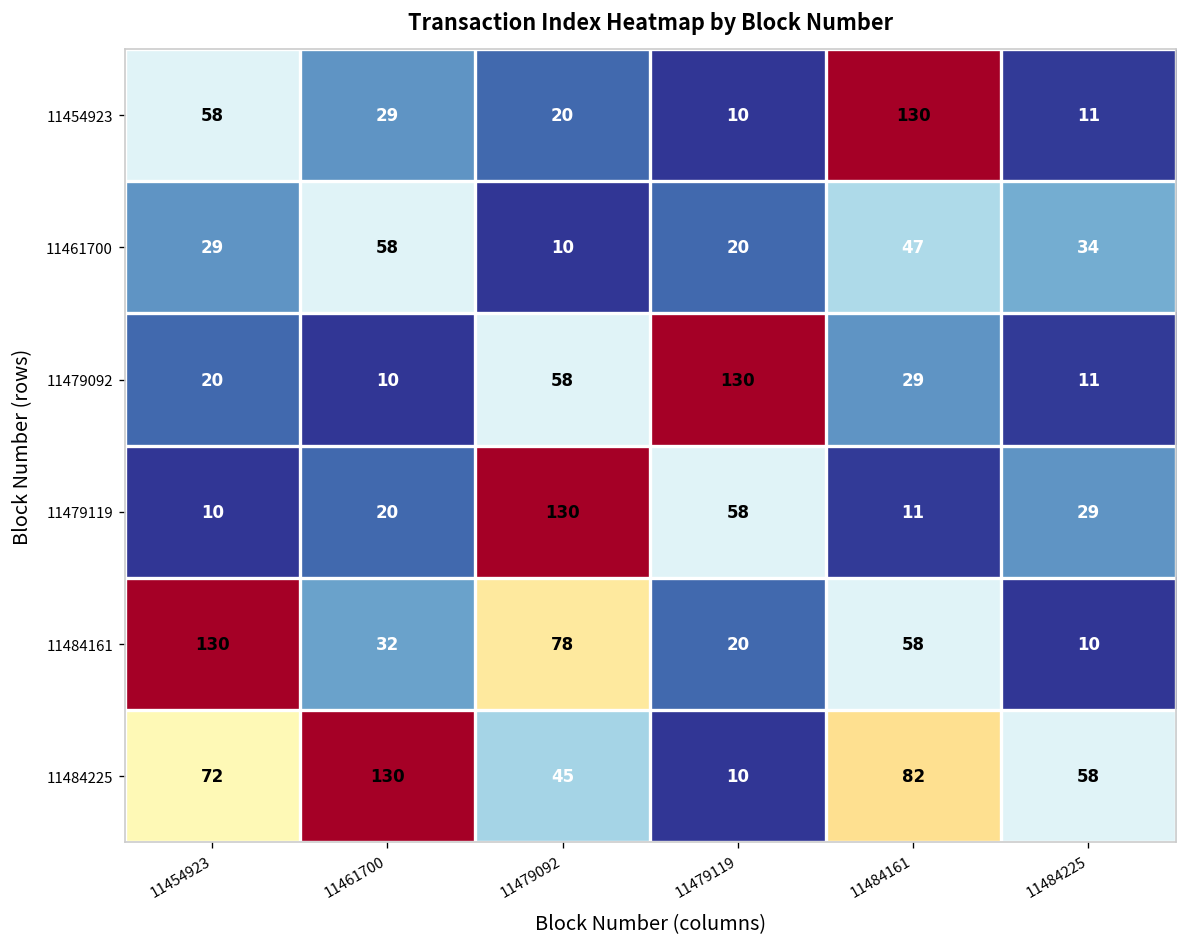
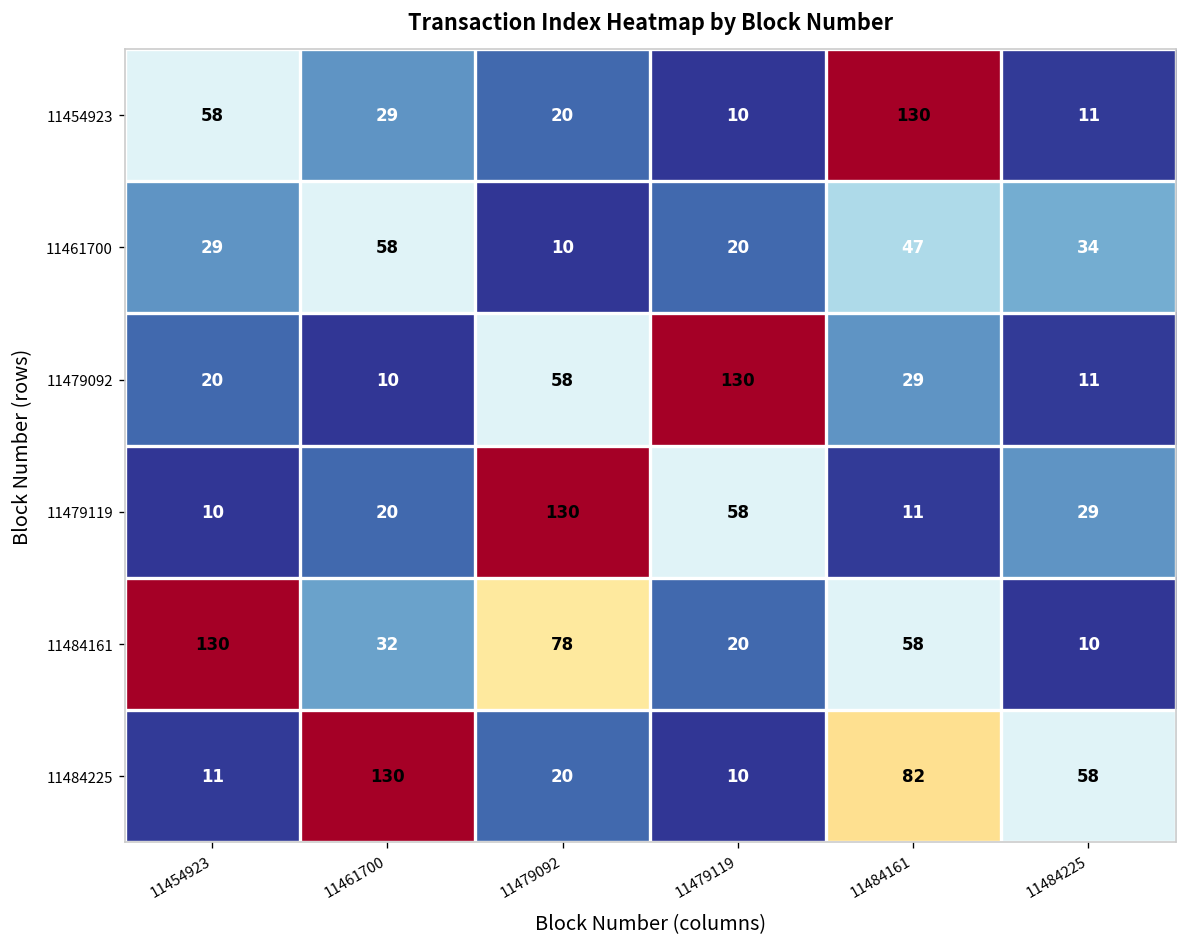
  {
    "11454923": {
      "11454923": 58,
      "11461700": 29,
      "11479092": 20,
      "11479119": 10,
      "11484161": 130,
      "11484225": 11
    },
    "11461700": {
      "11454923": 29,
      "11461700": 58,
      "11479092": 10,
      "11479119": 20,
      "11484161": 47,
      "11484225": 34
    },
    "11479092": {
      "11454923": 20,
      "11461700": 10,
      "11479092": 58,
      "11479119": 130,
      "11484161": 29,
      "11484225": 11
    },
    "11479119": {
      "11454923": 10,
      "11461700": 20,
      "11479092": 130,
      "11479119": 58,
      "11484161": 11,
      "11484225": 29
    },
    "11484161": {
      "11454923": 130,
      "11461700": 32,
      "11479092": 78,
      "11479119": 20,
      "11484161": 58,
      "11484225": 10
    },
    "11484225": {
-     "11454923": 72,
+     "11454923": 11,
      "11461700": 130,
-     "11479092": 45,
+     "11479092": 20,
      "11479119": 10,
      "11484161": 82,
      "11484225": 58
    }
  }
